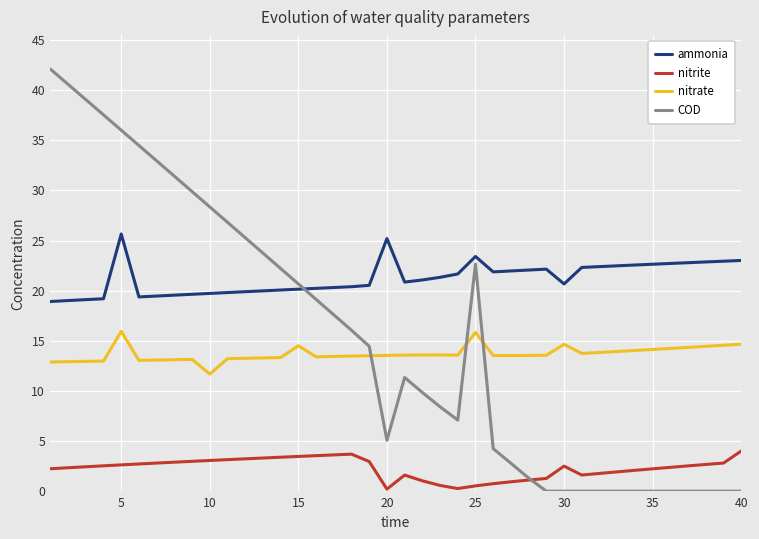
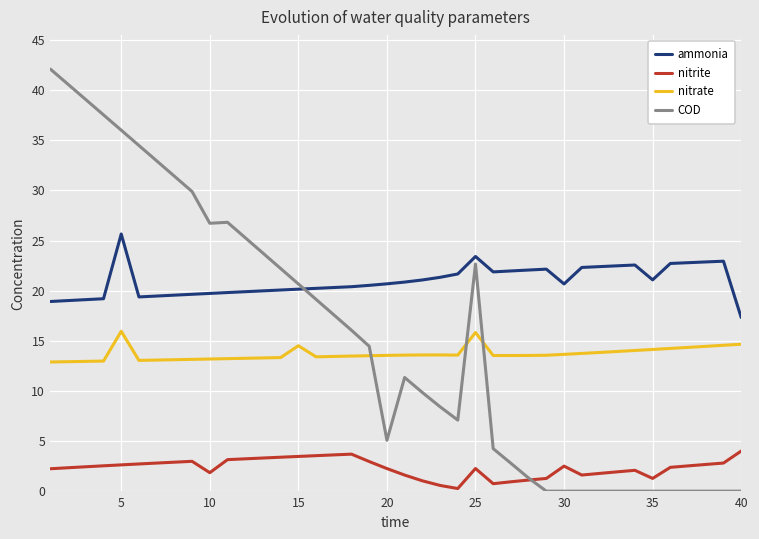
  {
    "ammonia": {
      "5": 26,
      "10": 20,
      "15": 20,
-     "20": 25,
+     "20": 21,
      "25": 23,
      "30": 21,
-     "35": 23,
-     "40": 23
+     "35": 21,
+     "40": 17
    },
    "nitrite": {
      "5": 3,
-     "10": 3,
+     "10": 2,
      "15": 3,
-     "20": 0,
-     "25": 1,
+     "20": 2,
+     "25": 2,
      "30": 3,
-     "35": 2,
+     "35": 1,
      "40": 4
    },
    "nitrate": {
      "5": 16,
-     "10": 12,
+     "10": 13,
      "15": 15,
      "20": 14,
      "25": 16,
-     "30": 15,
+     "30": 14,
      "35": 14,
      "40": 15
    },
    "COD": {
      "5": 36,
-     "10": 28,
+     "10": 27,
      "15": 21,
      "20": 5,
      "25": 23,
      "30": 0,
      "35": 0,
      "40": 0
    }
  }
